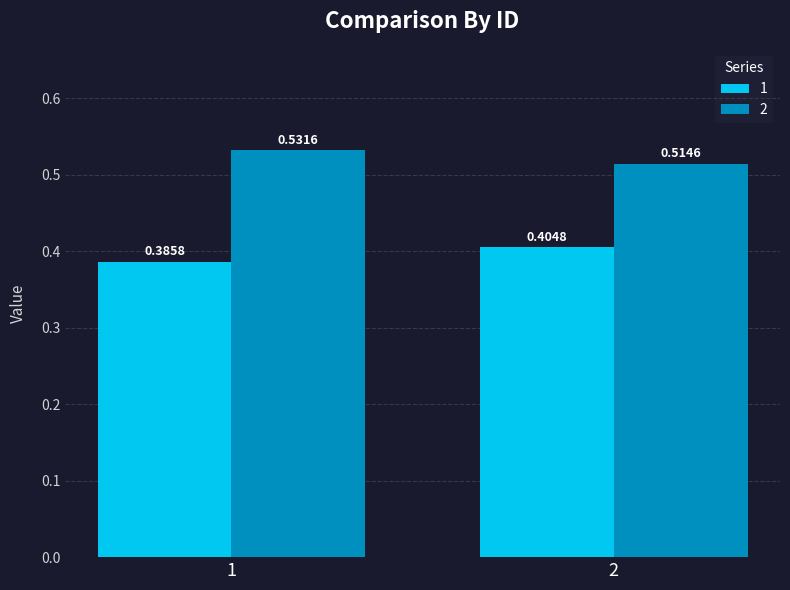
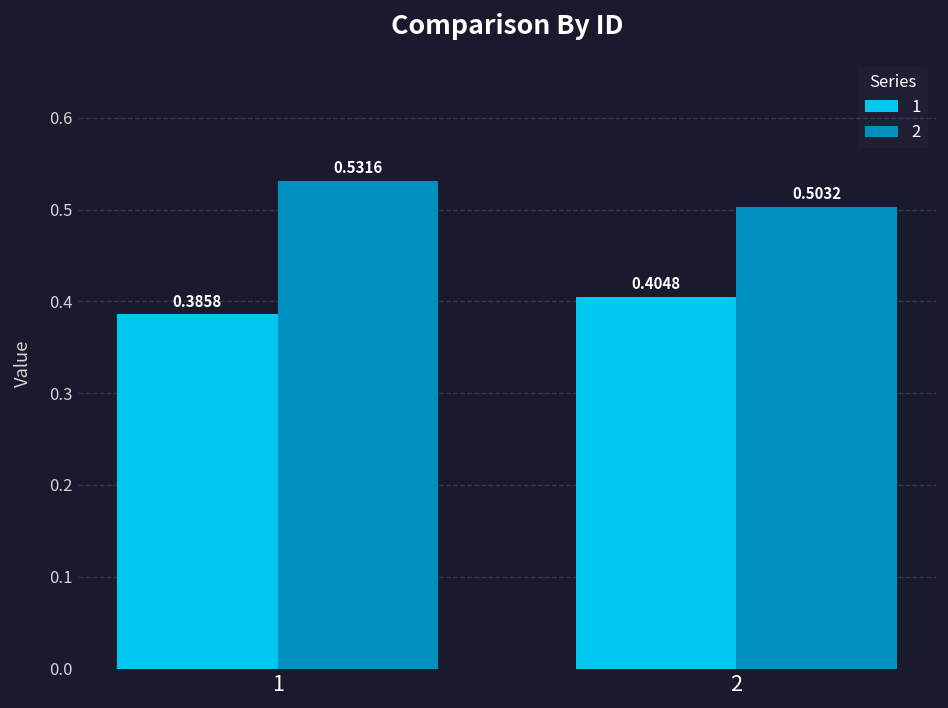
  {
    "1": {
      "1": 0.3858,
      "2": 0.4048
    },
    "2": {
      "1": 0.5316,
-     "2": 0.5146
+     "2": 0.5032
    }
  }
